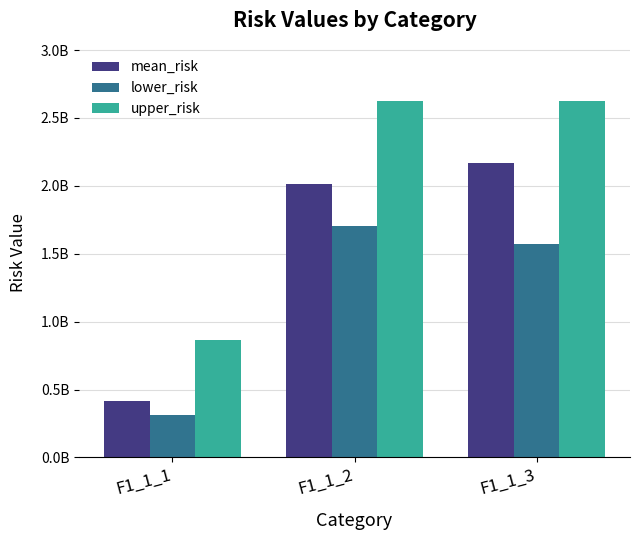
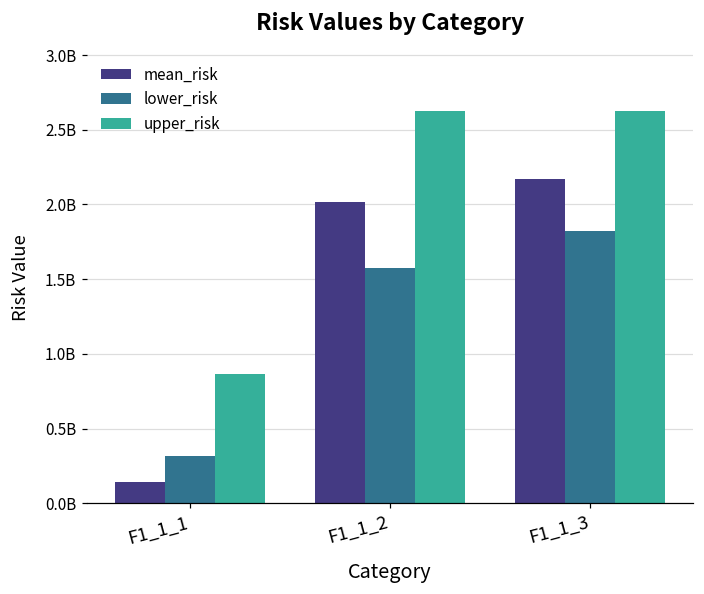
  {
    "mean_risk": {
-     "F1_1_1": 420000000,
+     "F1_1_1": 140000000,
      "F1_1_2": 2010000000,
      "F1_1_3": 2170000000
    },
    "lower_risk": {
      "F1_1_1": 310000000,
-     "F1_1_2": 1700000000,
-     "F1_1_3": 1570000000
+     "F1_1_2": 1570000000,
+     "F1_1_3": 1820000000
    },
    "upper_risk": {
      "F1_1_1": 870000000,
      "F1_1_2": 2620000000,
      "F1_1_3": 2620000000
    }
  }
